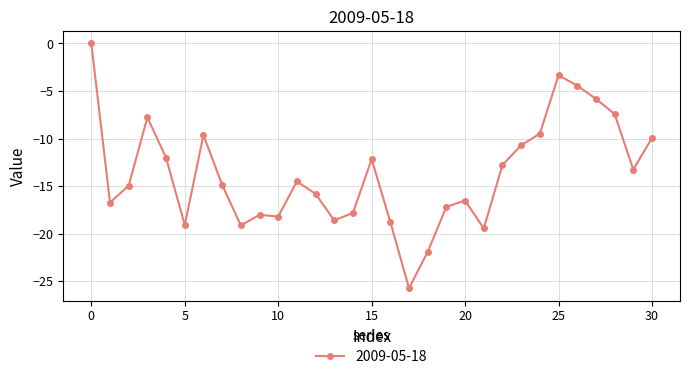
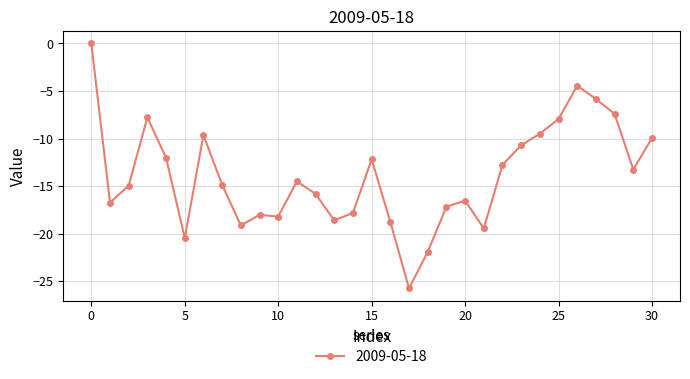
  {
    "0": 0,
-   "5": -19,
+   "5": -20,
    "10": -18,
    "15": -12,
    "20": -17,
-   "25": -3,
+   "25": -8,
    "30": -10
  }
